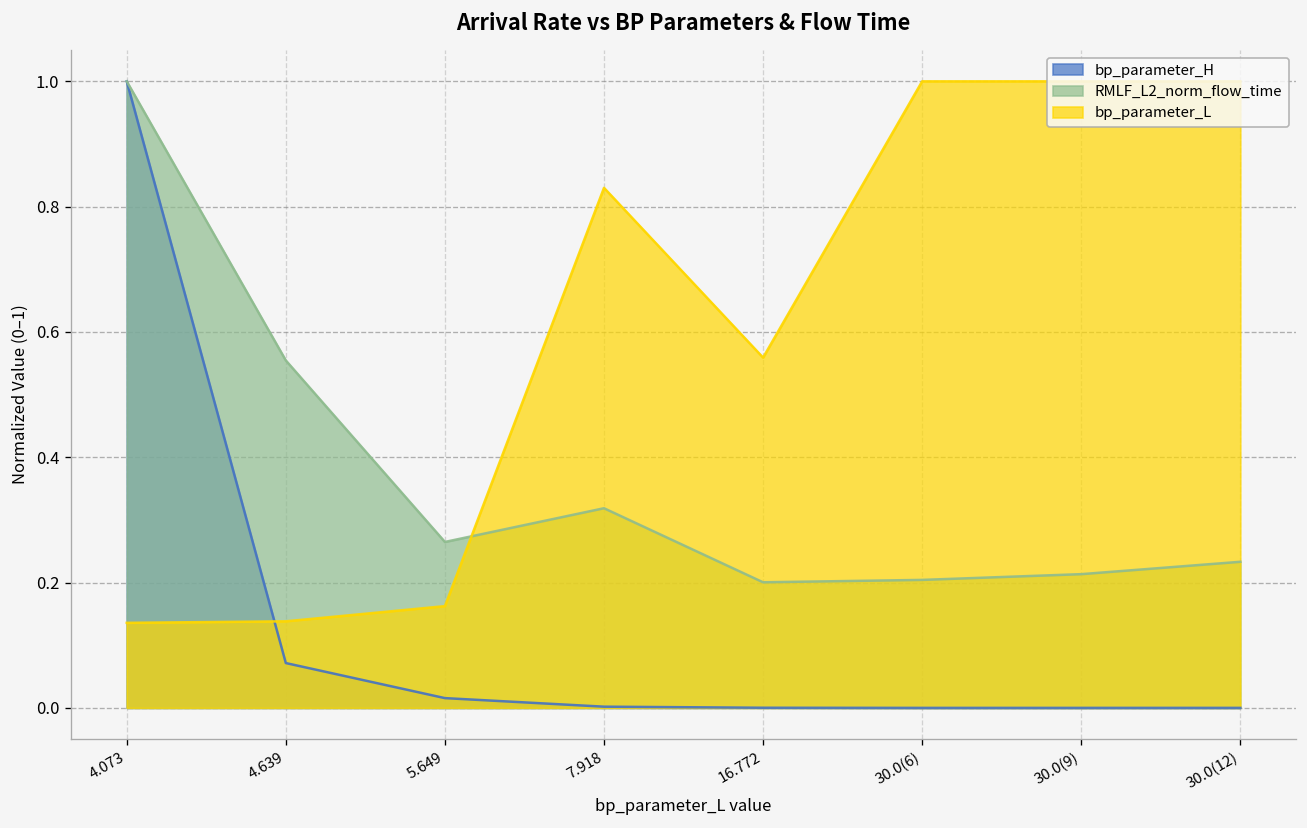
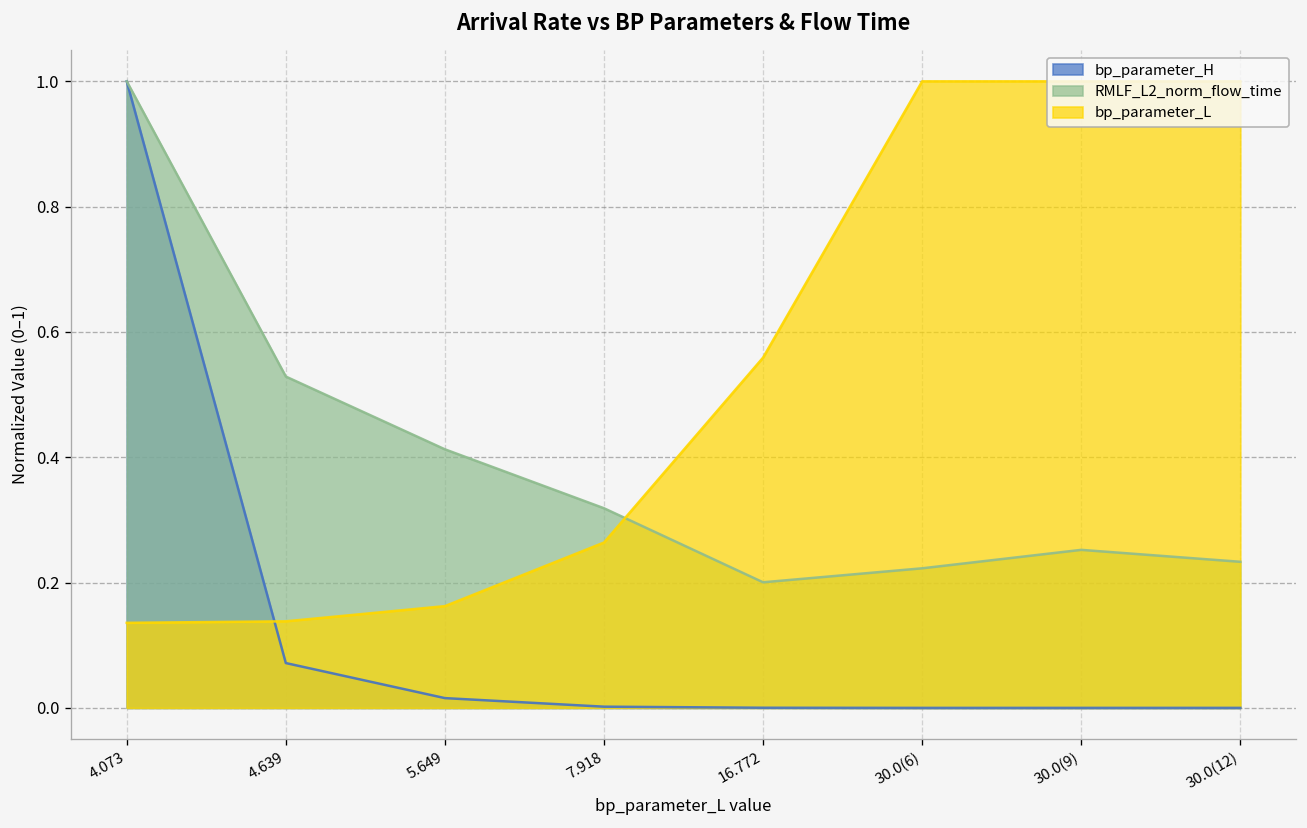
  {
    "bp_parameter_H": {
      "4.639": 0.07,
      "5.649": 0.02,
      "7.918": 0.00,
      "16.772": 0.00,
      "30.0(6)": 0.00,
      "30.0(9)": 0.00,
      "30.0(12)": 0.00
    },
    "RMLF_L2_norm_flow_time": {
-     "4.639": 0.55,
-     "5.649": 0.26,
+     "4.639": 0.53,
+     "5.649": 0.41,
      "7.918": 0.32,
      "16.772": 0.20,
-     "30.0(6)": 0.20,
-     "30.0(9)": 0.21,
+     "30.0(6)": 0.22,
+     "30.0(9)": 0.25,
      "30.0(12)": 0.23
    },
    "bp_parameter_L": {
      "4.073": 0.14,
      "4.639": 0.14,
      "5.649": 0.16,
-     "7.918": 0.83,
+     "7.918": 0.26,
      "16.772": 0.56,
      "30.0(6)": 1.00
    }
  }
